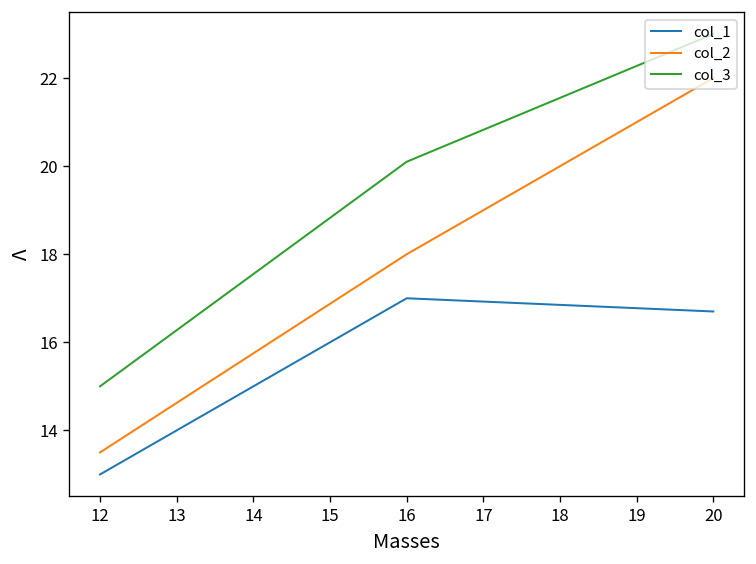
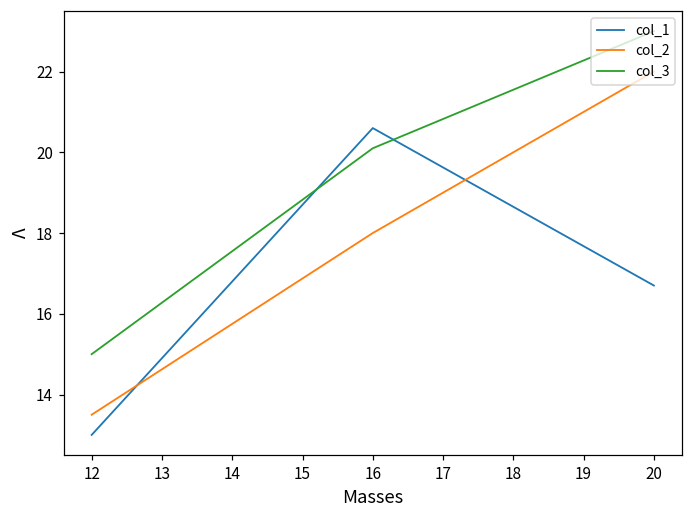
  {
    "col_1": {
      "12": 13.0,
-     "16": 17.0,
+     "16": 20.6,
      "20": 16.7
    },
    "col_2": {
      "12": 13.5,
      "16": 18.0
    },
    "col_3": {
      "12": 15.0,
      "16": 20.1
    }
  }
